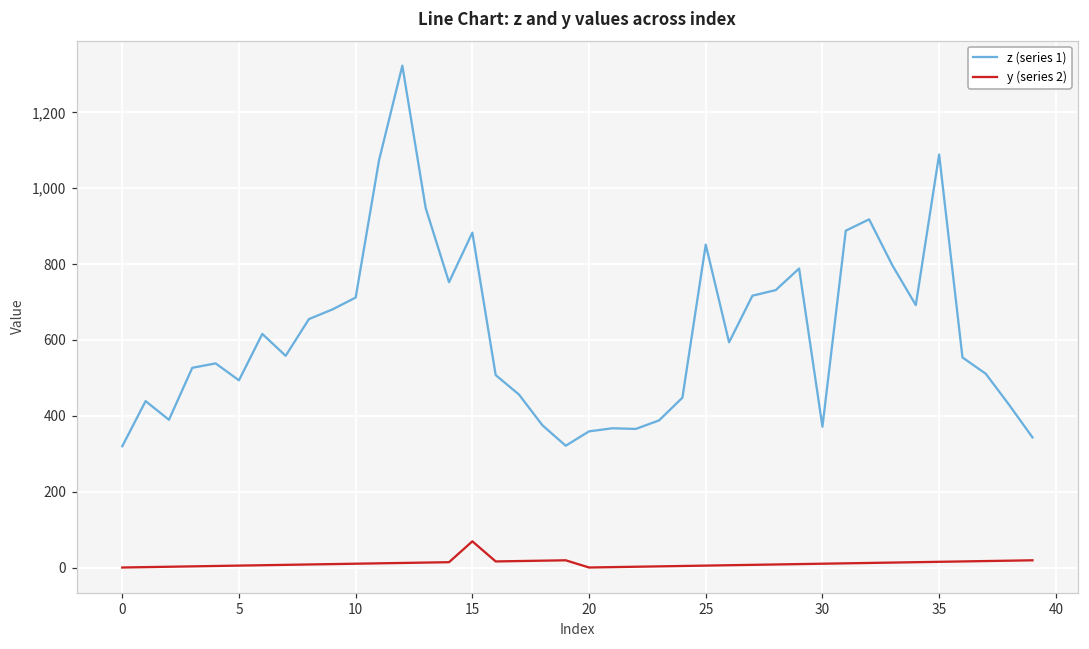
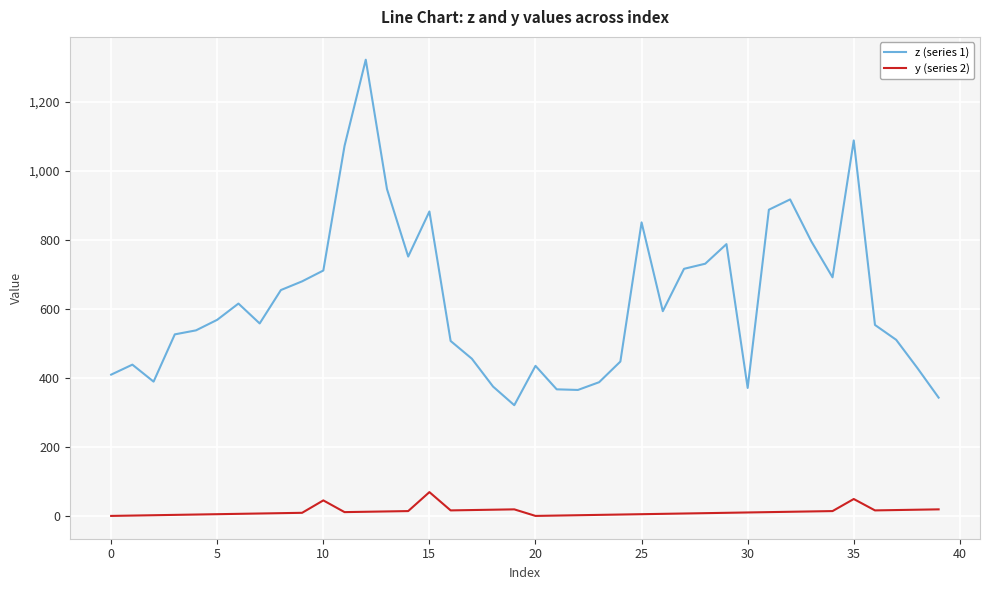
  {
    "z (series 1)": {
-     "0": "320",
-     "5": "490",
+     "0": "410",
+     "5": "570",
      "10": "710",
      "15": "880",
-     "20": "360",
+     "20": "440",
      "25": "850",
      "30": "370",
      "35": "1,090"
    },
    "y (series 2)": {
      "0": "0",
      "5": "10",
-     "10": "10",
+     "10": "50",
      "15": "70",
      "20": "0",
      "25": "10",
      "30": "10",
-     "35": "20"
+     "35": "50"
    }
  }
